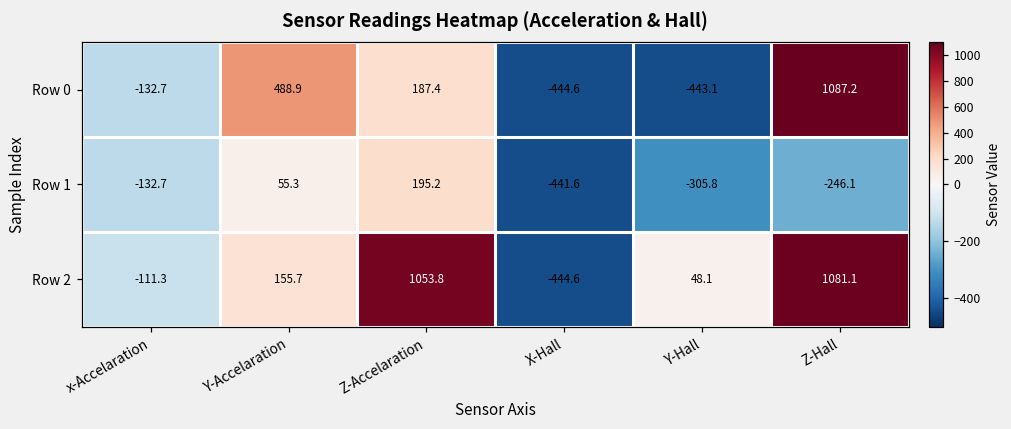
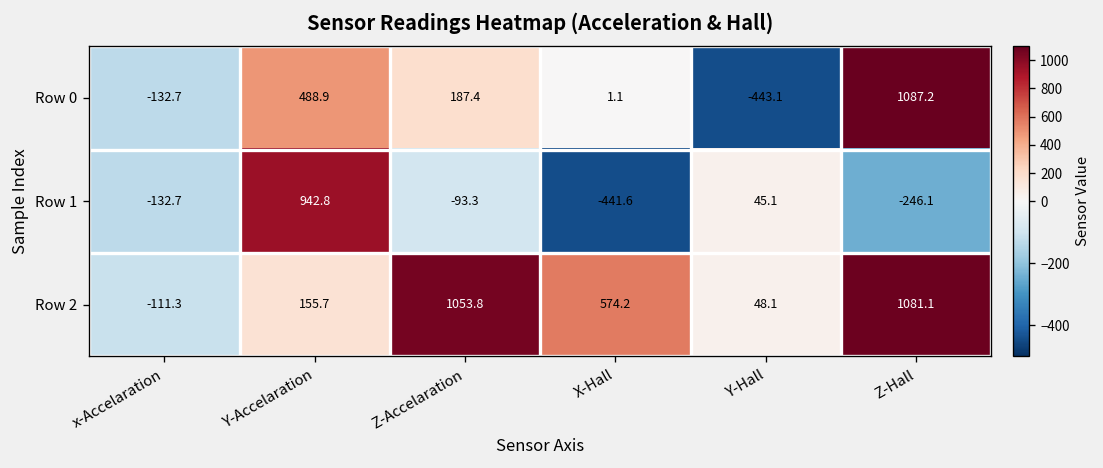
  {
    "Row 0": {
      "x-Accelaration": -132.7,
      "Y-Accelaration": 488.9,
      "Z-Accelaration": 187.4,
-     "X-Hall": -444.6,
+     "X-Hall": 1.1,
      "Y-Hall": -443.1,
      "Z-Hall": 1087.2
    },
    "Row 1": {
      "x-Accelaration": -132.7,
-     "Y-Accelaration": 55.3,
-     "Z-Accelaration": 195.2,
+     "Y-Accelaration": 942.8,
+     "Z-Accelaration": -93.3,
      "X-Hall": -441.6,
-     "Y-Hall": -305.8,
+     "Y-Hall": 45.1,
      "Z-Hall": -246.1
    },
    "Row 2": {
      "x-Accelaration": -111.3,
      "Y-Accelaration": 155.7,
      "Z-Accelaration": 1053.8,
-     "X-Hall": -444.6,
+     "X-Hall": 574.2,
      "Y-Hall": 48.1,
      "Z-Hall": 1081.1
    }
  }
